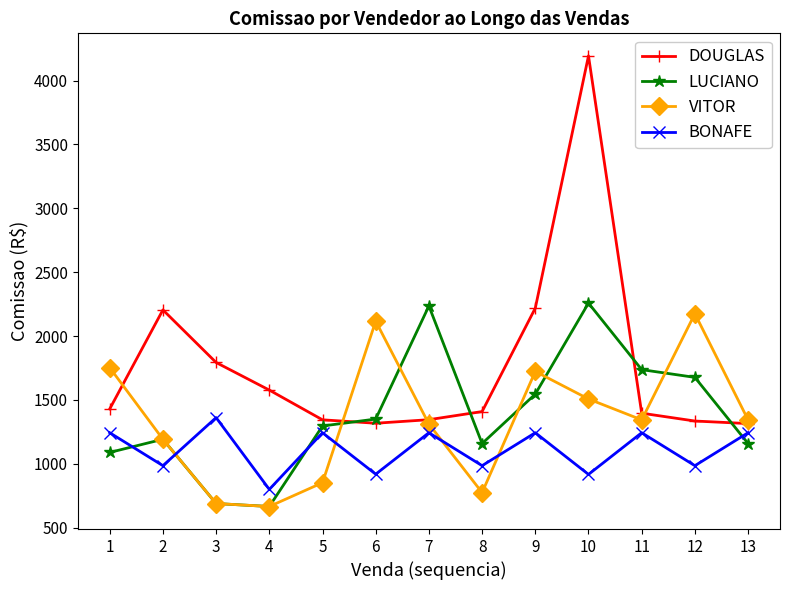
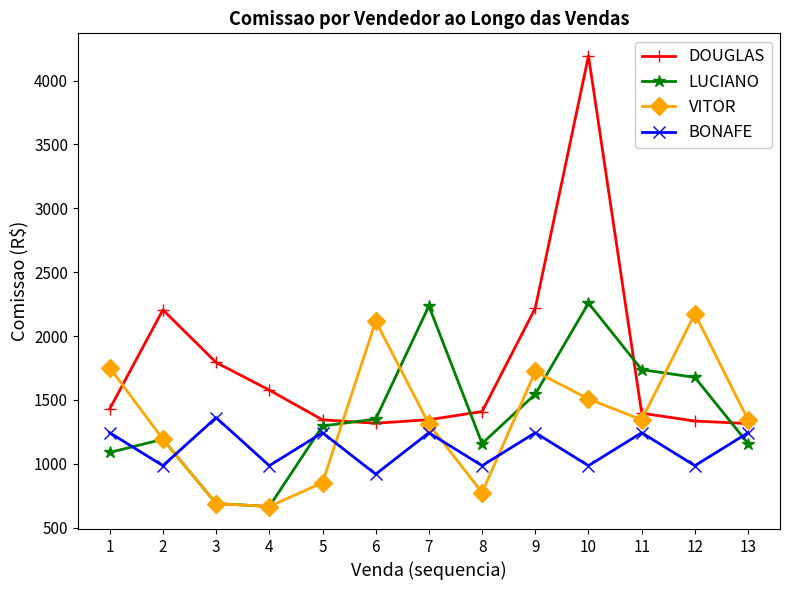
  {
    "DOUGLAS": {
      "1": 1430,
      "2": 2210,
      "3": 1790,
      "4": 1580,
      "5": 1340,
      "6": 1320,
      "7": 1350,
      "8": 1410,
      "9": 2220,
      "10": 4190,
      "11": 1400,
      "12": 1330,
      "13": 1310
    },
    "LUCIANO": {
      "1": 1090,
      "5": 1300,
      "6": 1350,
      "7": 2240,
      "8": 1160,
      "9": 1550,
      "10": 2260,
      "11": 1740,
      "12": 1680,
      "13": 1160
    },
    "VITOR": {
      "1": 1750,
      "5": 850,
      "6": 2120,
      "7": 1310,
      "8": 770,
      "9": 1720,
      "10": 1510,
      "11": 1340,
      "12": 2180,
      "13": 1340
    },
    "BONAFE": {
      "1": 1240,
      "2": 990,
      "3": 1360,
-     "4": 800,
+     "4": 990,
      "5": 1240,
      "6": 920,
      "7": 1240,
      "8": 990,
      "9": 1240,
-     "10": 920,
+     "10": 990,
      "11": 1240,
      "12": 990,
      "13": 1240
    }
  }
